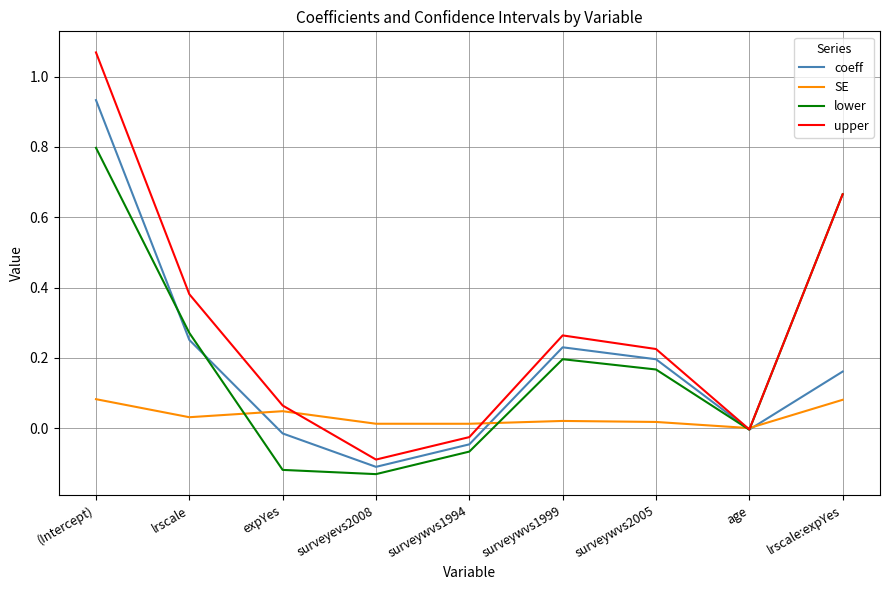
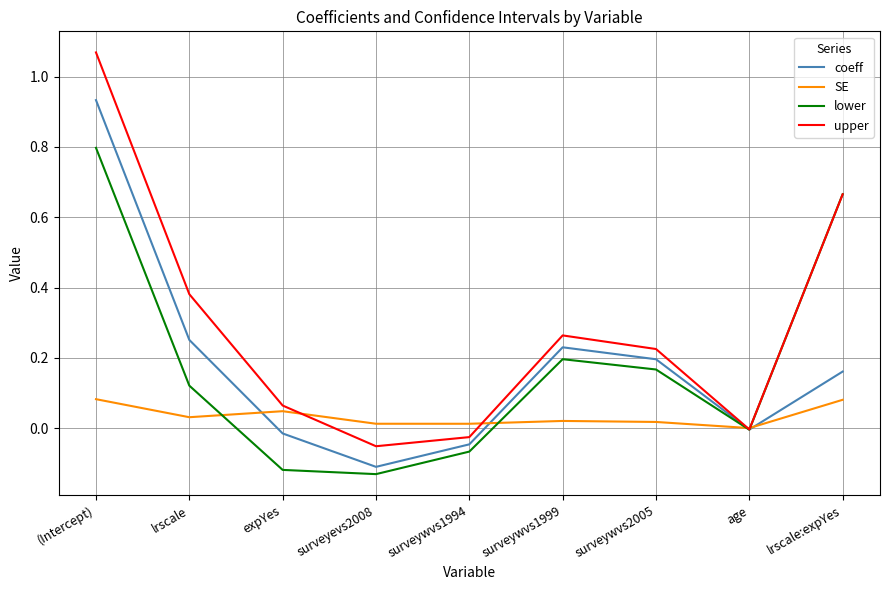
  {
    "coeff": {
      "(Intercept)": 0.93,
      "lrscale": 0.25,
      "expYes": -0.02,
      "surveyevs2008": -0.11,
      "surveywvs1994": -0.05,
      "surveywvs1999": 0.23,
      "surveywvs2005": 0.20,
      "lrscale:expYes": 0.16
    },
    "SE": {
      "(Intercept)": 0.08,
      "lrscale": 0.03,
      "expYes": 0.05,
      "surveyevs2008": 0.01,
      "surveywvs1994": 0.01,
      "surveywvs1999": 0.02,
      "surveywvs2005": 0.02,
      "lrscale:expYes": 0.08
    },
    "lower": {
      "(Intercept)": 0.80,
-     "lrscale": 0.27,
+     "lrscale": 0.12,
      "expYes": -0.12,
      "surveyevs2008": -0.13,
      "surveywvs1994": -0.07,
      "surveywvs1999": 0.20,
      "surveywvs2005": 0.17
    },
    "upper": {
      "(Intercept)": 1.07,
      "lrscale": 0.38,
      "expYes": 0.06,
-     "surveyevs2008": -0.09,
+     "surveyevs2008": -0.05,
      "surveywvs1994": -0.03,
      "surveywvs1999": 0.26,
      "surveywvs2005": 0.23
    }
  }
